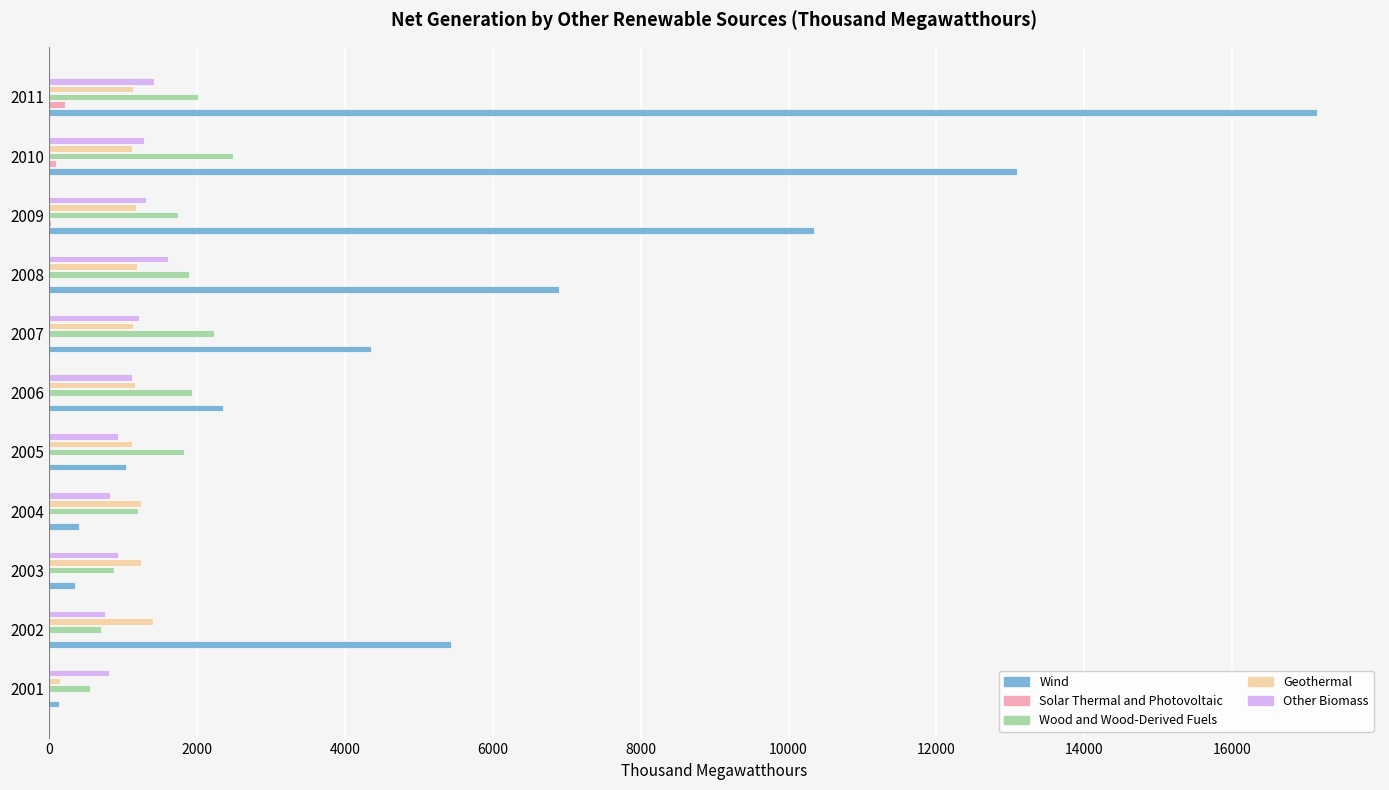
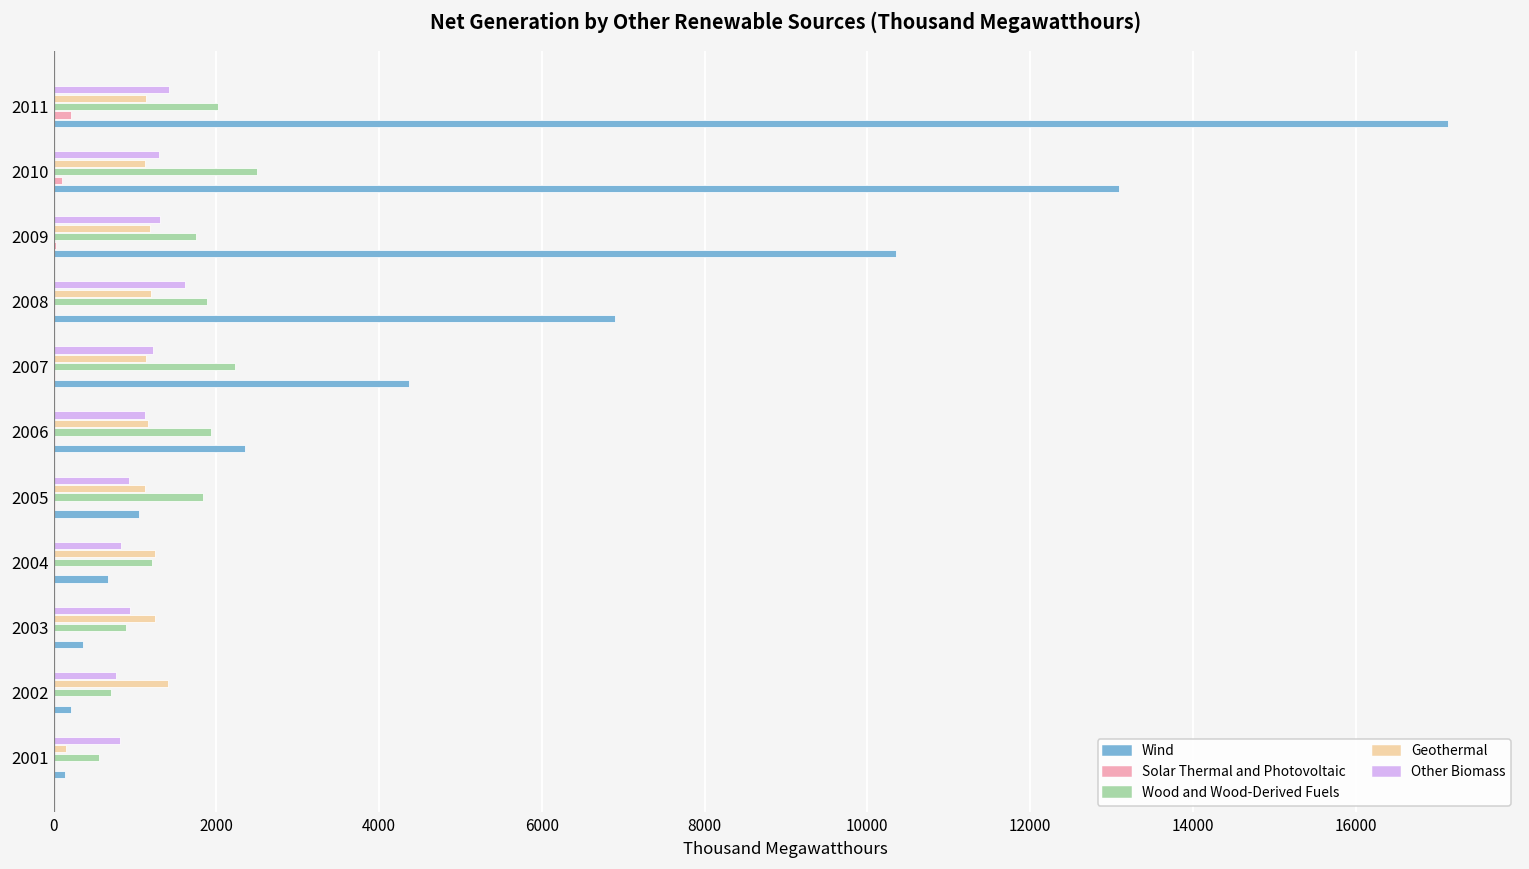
  {
    "Wind": {
      "2011": 17100,
      "2010": 13100,
      "2009": 10300,
      "2008": 6900,
      "2007": 4400,
      "2006": 2400,
      "2005": 1000,
-     "2004": 400,
+     "2004": 700,
      "2003": 400,
-     "2002": 5400,
+     "2002": 200,
      "2001": 100
    },
    "Wood and Wood-Derived Fuels": {
      "2011": 2000,
      "2010": 2500,
      "2009": 1700,
      "2008": 1900,
      "2007": 2200,
      "2006": 1900,
      "2005": 1800,
      "2004": 1200,
      "2003": 900,
      "2002": 700,
      "2001": 600
    },
    "Other Biomass": {
      "2011": 1400,
      "2010": 1300,
      "2009": 1300,
      "2008": 1600,
      "2007": 1200,
      "2006": 1100,
      "2005": 900,
      "2004": 800,
      "2003": 900,
      "2002": 800,
      "2001": 800
    }
  }
